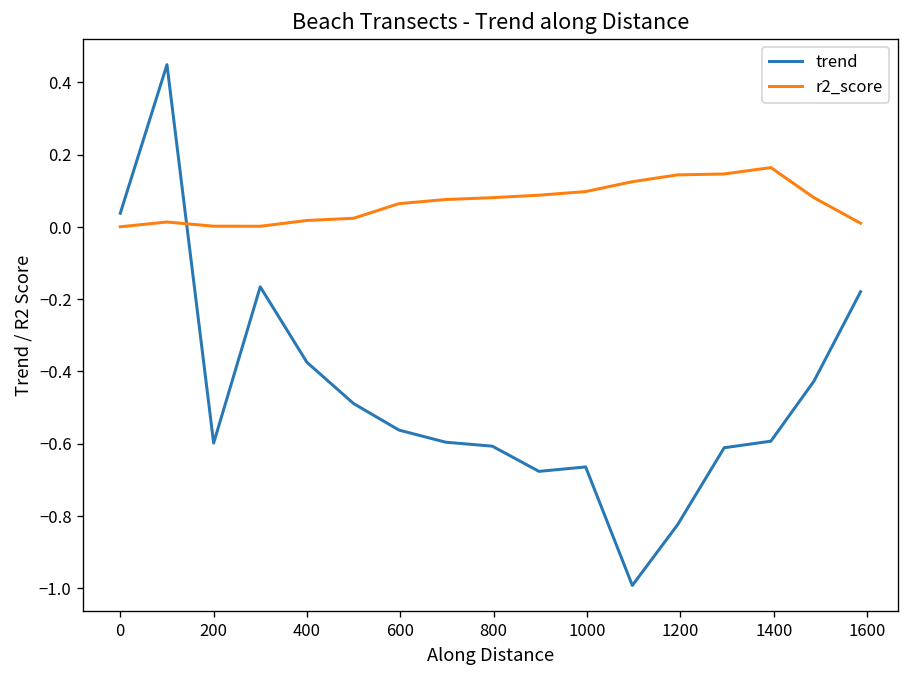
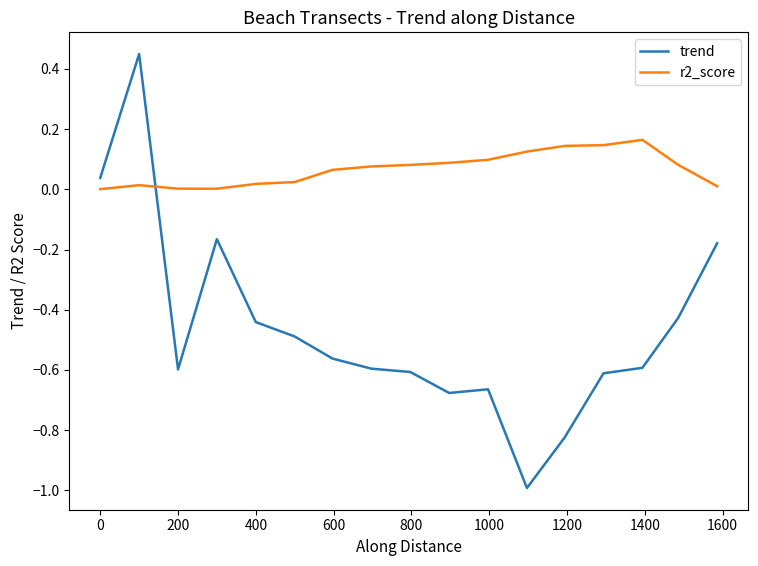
  {
    "trend": {
      "0": 0.04,
      "200": -0.60,
-     "400": -0.37
+     "400": -0.44
    },
    "r2_score": {
      "0": 0.00,
      "200": 0.00,
      "400": 0.02
    }
  }
